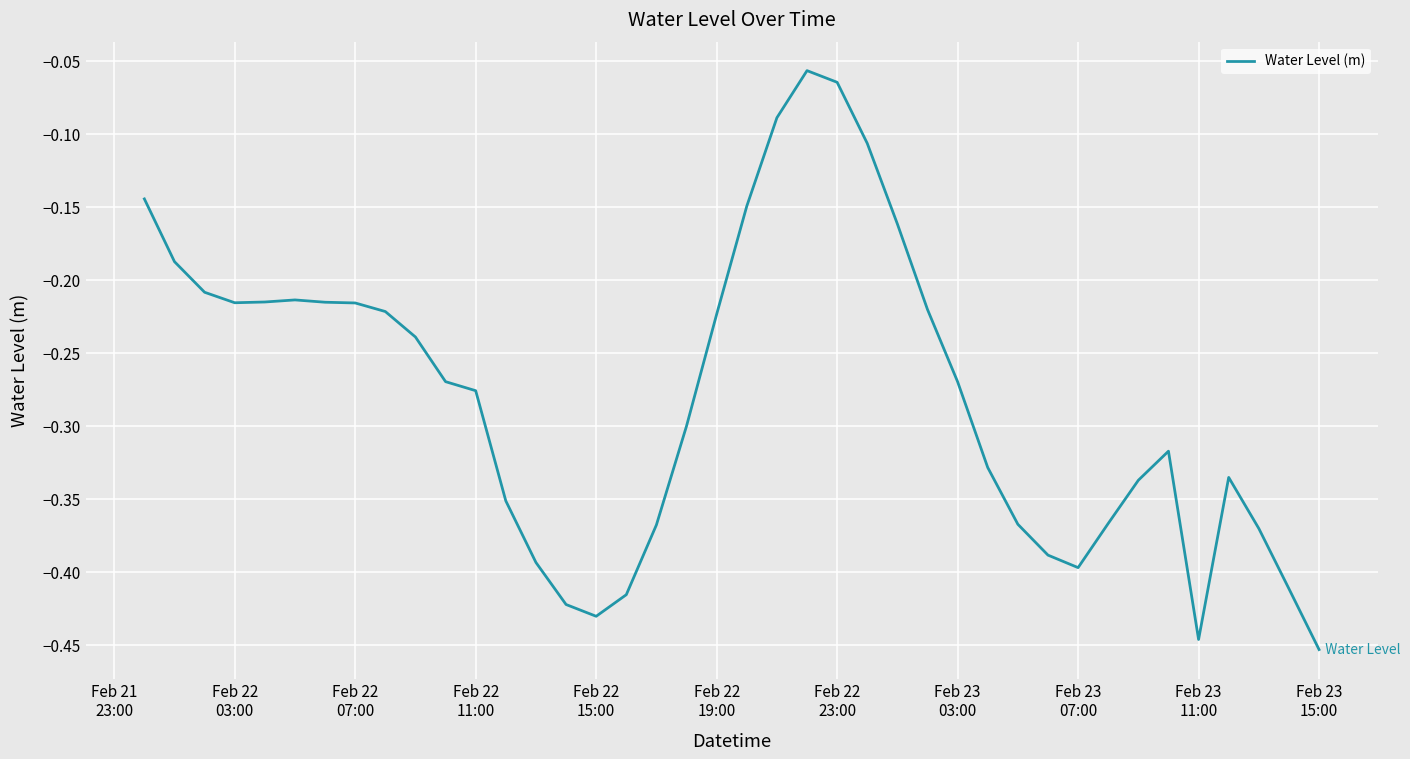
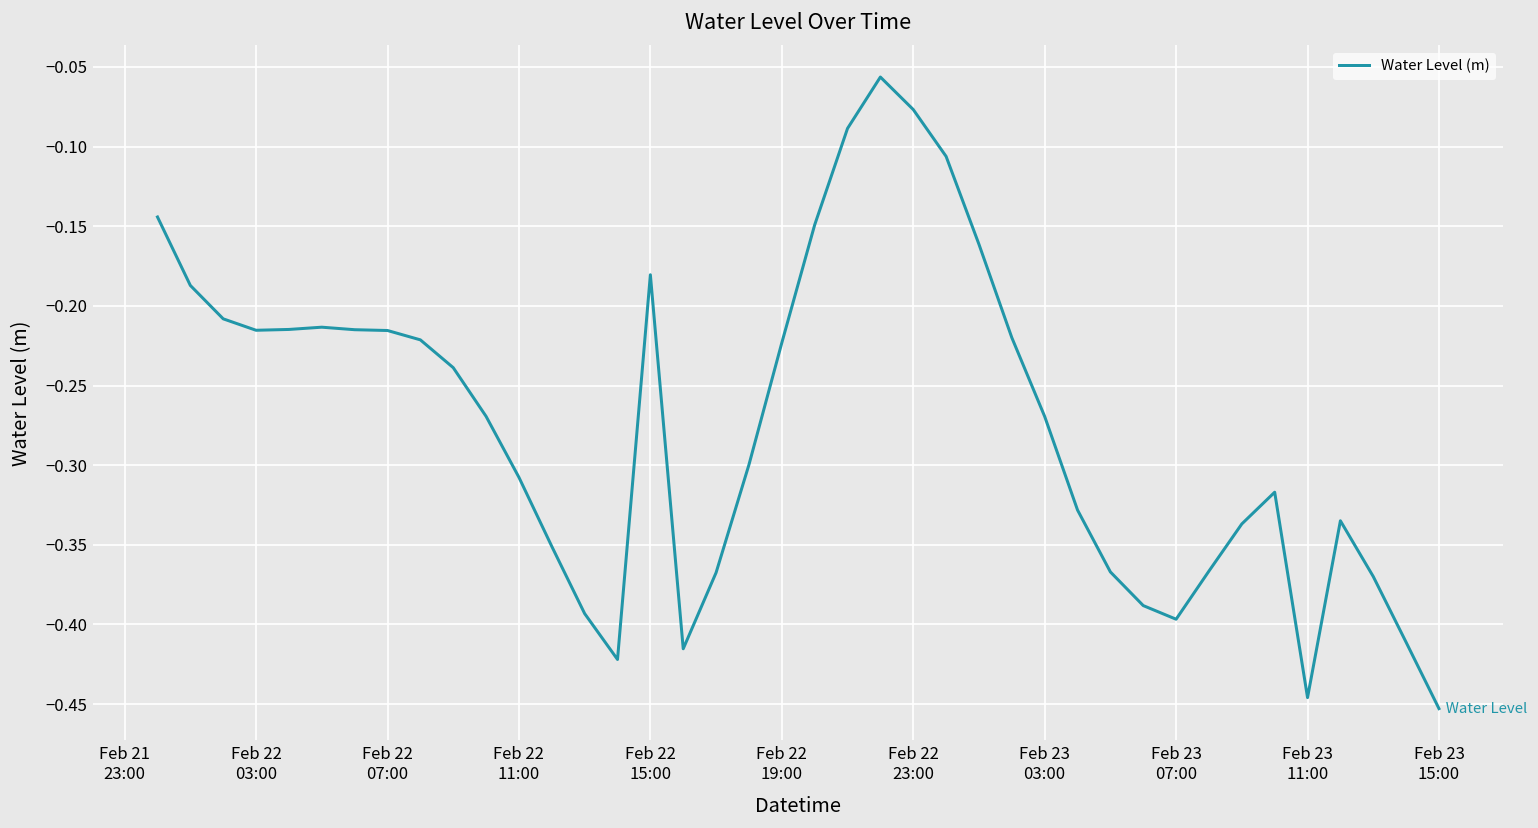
  {
    "Feb 22 03:00": -0.215,
    "Feb 22 07:00": -0.215,
-   "Feb 22 11:00": -0.276,
-   "Feb 22 15:00": -0.430,
+   "Feb 22 11:00": -0.308,
+   "Feb 22 15:00": -0.180,
    "Feb 22 19:00": -0.223,
-   "Feb 22 23:00": -0.064,
+   "Feb 22 23:00": -0.077,
    "Feb 23 03:00": -0.269,
    "Feb 23 07:00": -0.397,
    "Feb 23 11:00": -0.446,
    "Feb 23 15:00": -0.453
  }
